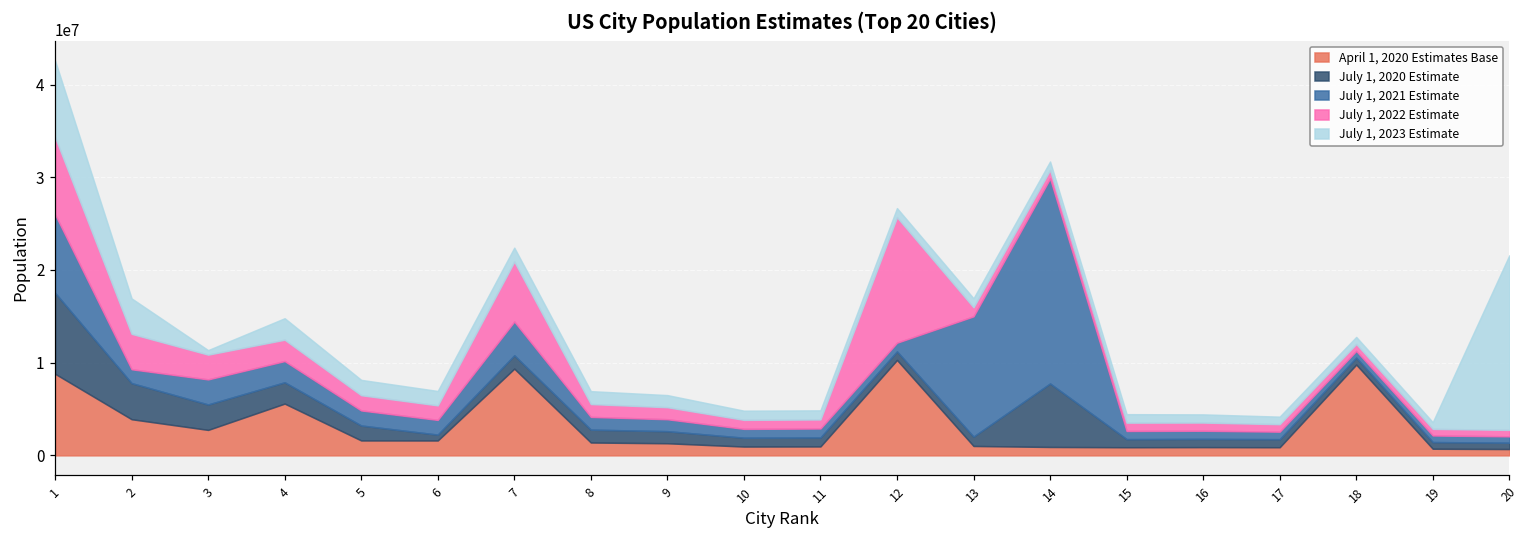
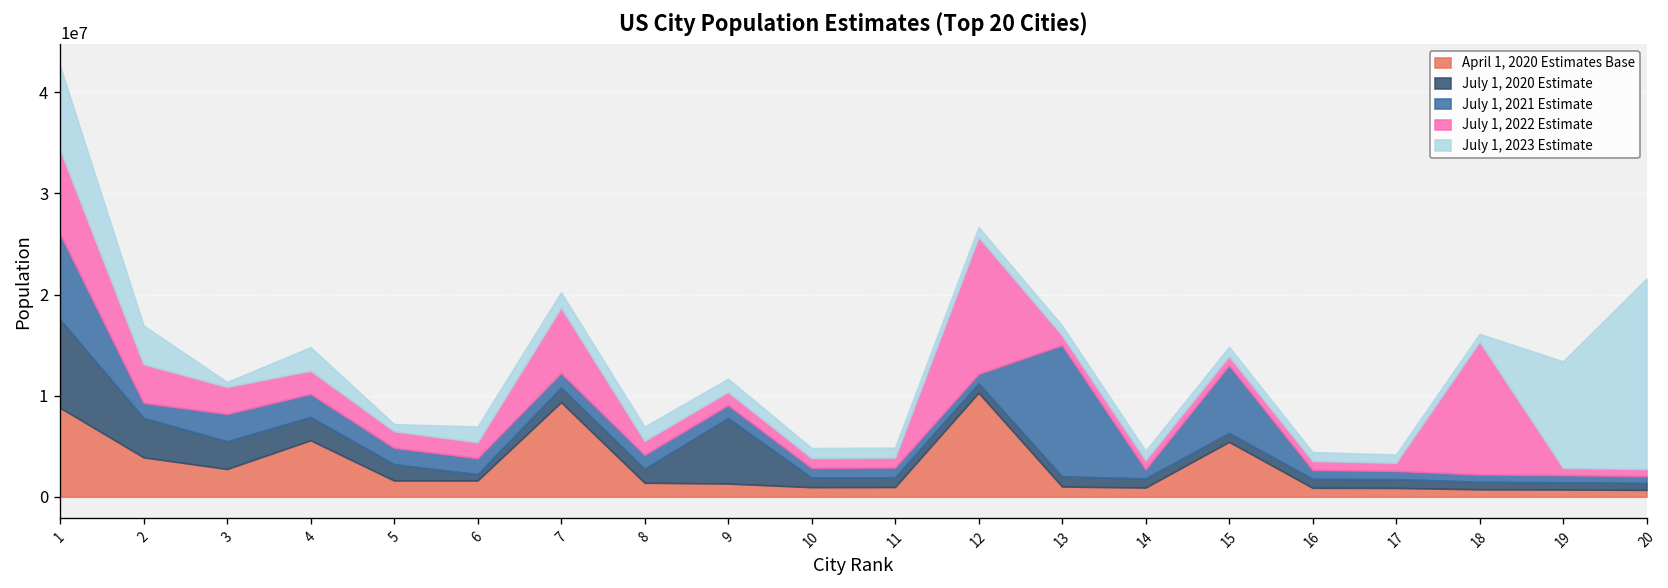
  {
    "April 1, 2020 Estimates Base": {
      "1": 9000000,
      "2": 4000000,
      "3": 3000000,
      "4": 6000000,
      "5": 2000000,
      "6": 2000000,
      "7": 9000000,
      "8": 1000000,
      "9": 1000000,
      "10": 1000000,
      "11": 1000000,
      "12": 10000000,
      "13": 1000000,
      "14": 1000000,
-     "15": 1000000,
+     "15": 5000000,
      "16": 1000000,
      "17": 1000000,
-     "18": 10000000,
+     "18": 1000000,
      "19": 1000000,
      "20": 1000000
    },
    "July 1, 2020 Estimate": {
      "1": 9000000,
      "2": 4000000,
      "3": 3000000,
      "4": 2000000,
      "5": 2000000,
      "6": 1000000,
      "7": 1000000,
      "8": 1000000,
-     "9": 1000000,
+     "9": 6000000,
      "10": 1000000,
      "11": 1000000,
      "12": 1000000,
      "13": 1000000,
-     "14": 7000000,
+     "14": 1000000,
      "15": 1000000,
      "16": 1000000,
      "17": 1000000,
      "18": 1000000,
      "19": 1000000,
      "20": 1000000
    },
    "July 1, 2021 Estimate": {
      "1": 8000000,
      "2": 1000000,
      "3": 3000000,
      "4": 2000000,
      "5": 2000000,
      "6": 2000000,
-     "7": 4000000,
+     "7": 1000000,
      "8": 1000000,
      "9": 1000000,
      "10": 1000000,
      "11": 1000000,
      "12": 1000000,
      "13": 13000000,
-     "14": 22000000,
-     "15": 1000000,
+     "14": 1000000,
+     "15": 7000000,
      "16": 1000000,
      "17": 1000000,
      "18": 1000000,
      "19": 1000000,
      "20": 1000000
    },
    "July 1, 2022 Estimate": {
      "1": 8000000,
      "2": 4000000,
      "3": 3000000,
      "4": 2000000,
      "5": 2000000,
      "6": 2000000,
      "7": 6000000,
      "8": 1000000,
      "9": 1000000,
      "10": 1000000,
      "11": 1000000,
      "12": 14000000,
      "13": 1000000,
      "14": 1000000,
      "15": 1000000,
      "16": 1000000,
      "17": 1000000,
-     "18": 1000000,
+     "18": 13000000,
      "19": 1000000,
      "20": 1000000
    },
    "July 1, 2023 Estimate": {
      "1": 8000000,
      "2": 4000000,
      "3": 0,
      "4": 2000000,
-     "5": 2000000,
+     "5": 1000000,
      "6": 2000000,
      "7": 1000000,
      "8": 1000000,
      "9": 1000000,
      "10": 1000000,
      "11": 1000000,
      "12": 1000000,
      "13": 1000000,
      "14": 1000000,
      "15": 1000000,
      "16": 1000000,
      "17": 1000000,
      "18": 1000000,
-     "19": 1000000,
+     "19": 11000000,
      "20": 19000000
    }
  }
